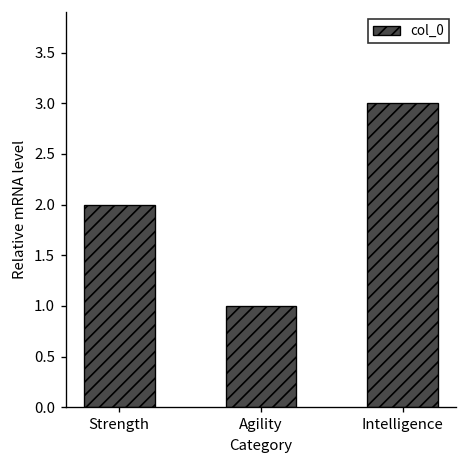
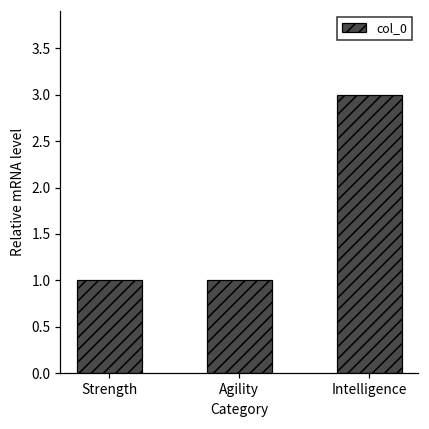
  {
-   "Strength": 2,
+   "Strength": 1,
    "Agility": 1,
    "Intelligence": 3
  }
